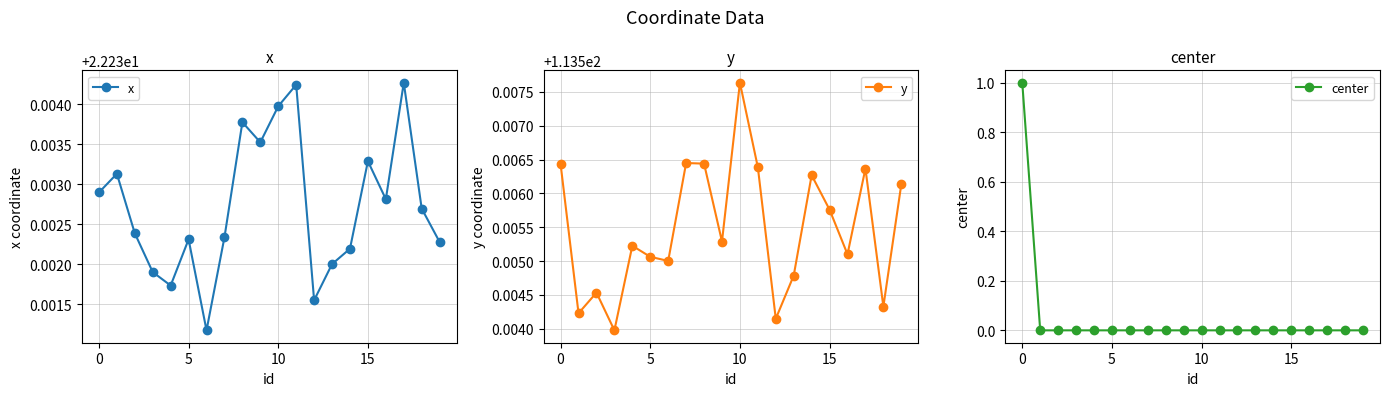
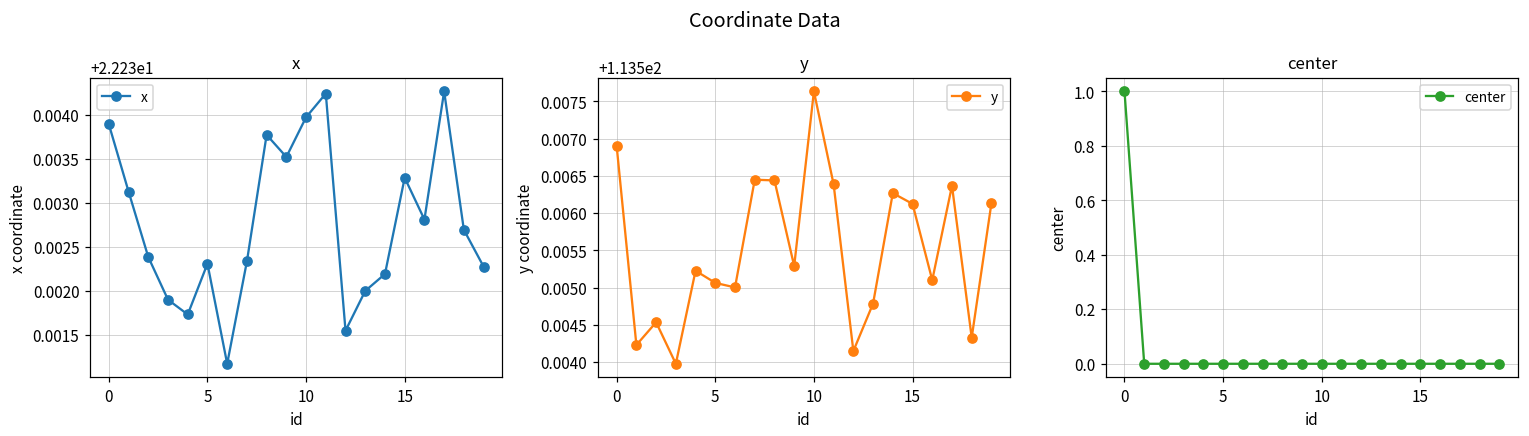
  {
    "x": {
-     "0": 22.2329,
+     "0": 22.2339,
      "5": 22.2323,
      "10": 22.2340,
      "15": 22.2333
    },
    "y": {
-     "0": 113.5064,
+     "0": 113.5069,
      "5": 113.5051,
      "10": 113.5076,
-     "15": 113.5058
+     "15": 113.5061
    },
    "center": {
      "0": 1.00,
      "5": 0.00,
      "10": 0.00,
      "15": 0.00
    }
  }
